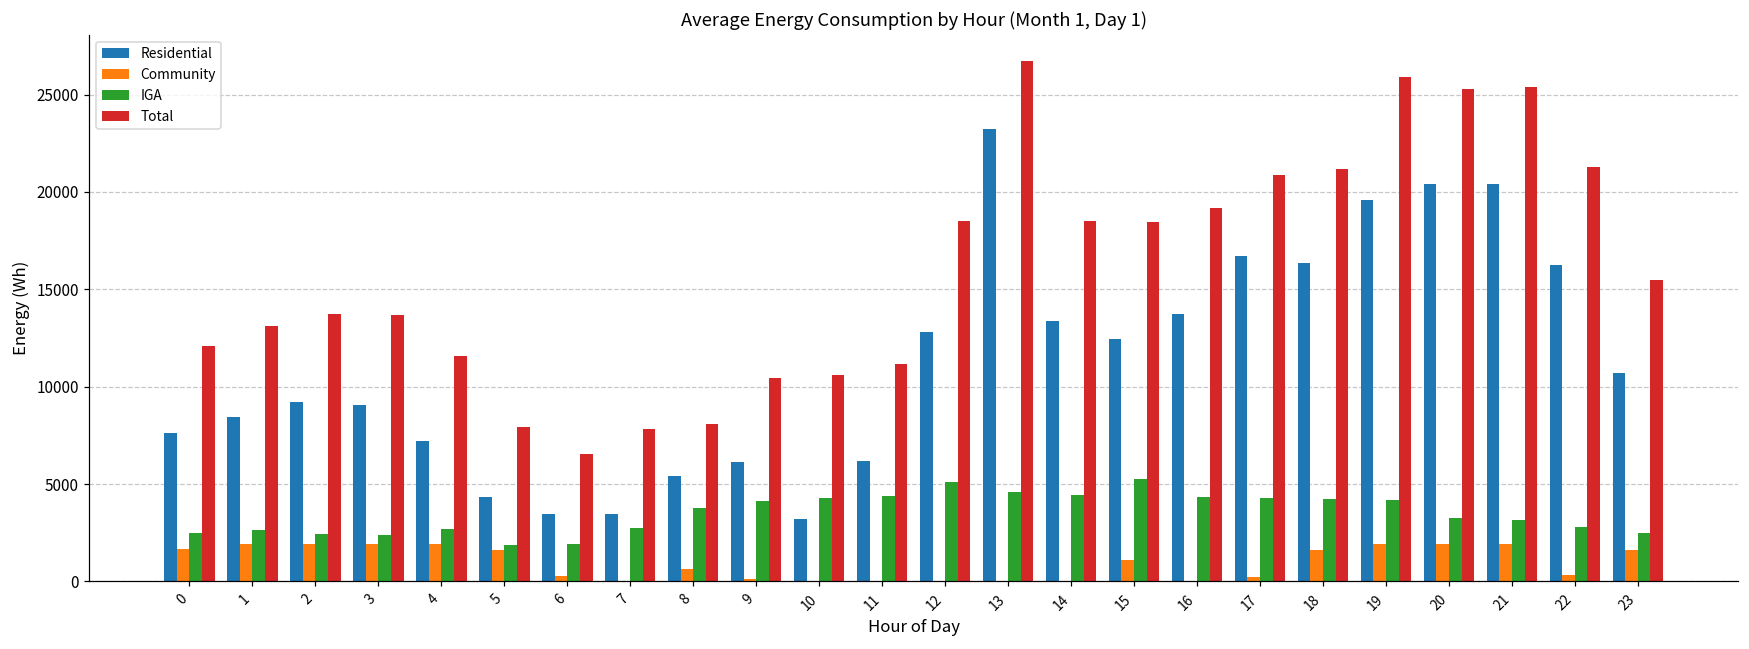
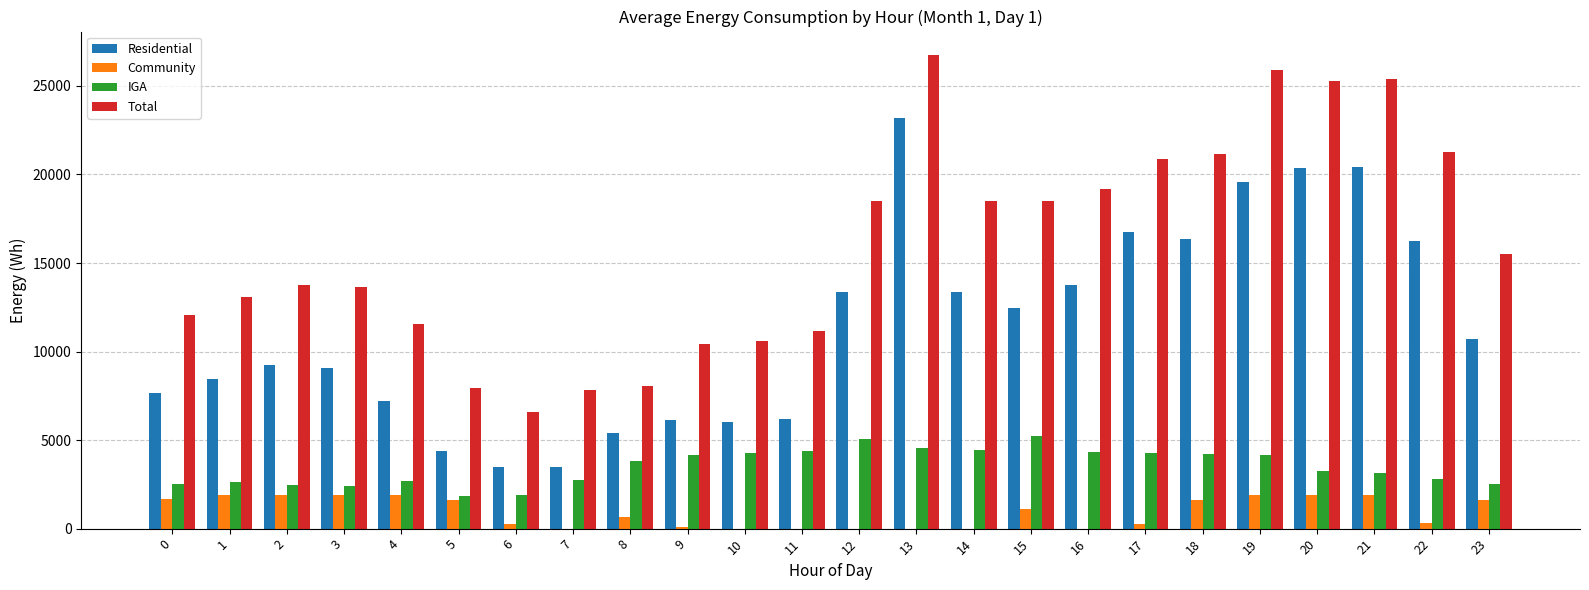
  {
    "Residential": {
      "0": 7600,
      "1": 8400,
      "2": 9200,
      "3": 9100,
      "4": 7200,
      "5": 4400,
      "6": 3500,
      "7": 3500,
      "8": 5400,
      "9": 6100,
-     "10": 3200,
+     "10": 6000,
      "11": 6200,
-     "12": 12800,
+     "12": 13300,
      "13": 23200,
      "14": 13400,
      "15": 12400,
      "16": 13800,
      "17": 16700,
      "18": 16300,
      "19": 19600,
      "20": 20400,
      "21": 20400,
      "22": 16300,
      "23": 10700
    },
    "Community": {
      "0": 1700,
      "1": 1900,
      "2": 1900,
      "3": 1900,
      "4": 1900,
      "5": 1600,
      "6": 300,
      "8": 700,
      "12": 0,
      "13": 0,
      "15": 1100,
      "17": 200,
      "18": 1600,
      "19": 1900,
      "20": 1900,
      "21": 1900,
      "22": 300,
      "23": 1600
    },
    "IGA": {
      "0": 2500,
      "1": 2600,
      "2": 2400,
      "3": 2400,
      "4": 2700,
      "5": 1800,
      "6": 1900,
      "7": 2800,
      "8": 3800,
      "9": 4200,
      "10": 4300,
      "11": 4400,
      "12": 5100,
      "13": 4600,
      "14": 4400,
      "15": 5200,
      "16": 4400,
      "17": 4300,
      "18": 4200,
      "19": 4200,
      "20": 3200,
      "21": 3100,
      "22": 2800,
      "23": 2500
    },
    "Total": {
      "0": 12100,
      "1": 13100,
      "2": 13700,
      "3": 13700,
      "4": 11600,
      "5": 7900,
      "6": 6600,
      "7": 7800,
      "8": 8100,
      "9": 10400,
      "10": 10600,
      "11": 11100,
      "12": 18500,
      "13": 26700,
      "14": 18500,
      "15": 18500,
      "16": 19200,
      "17": 20900,
      "18": 21200,
      "19": 25900,
      "20": 25300,
      "21": 25400,
      "22": 21300,
      "23": 15500
    }
  }
